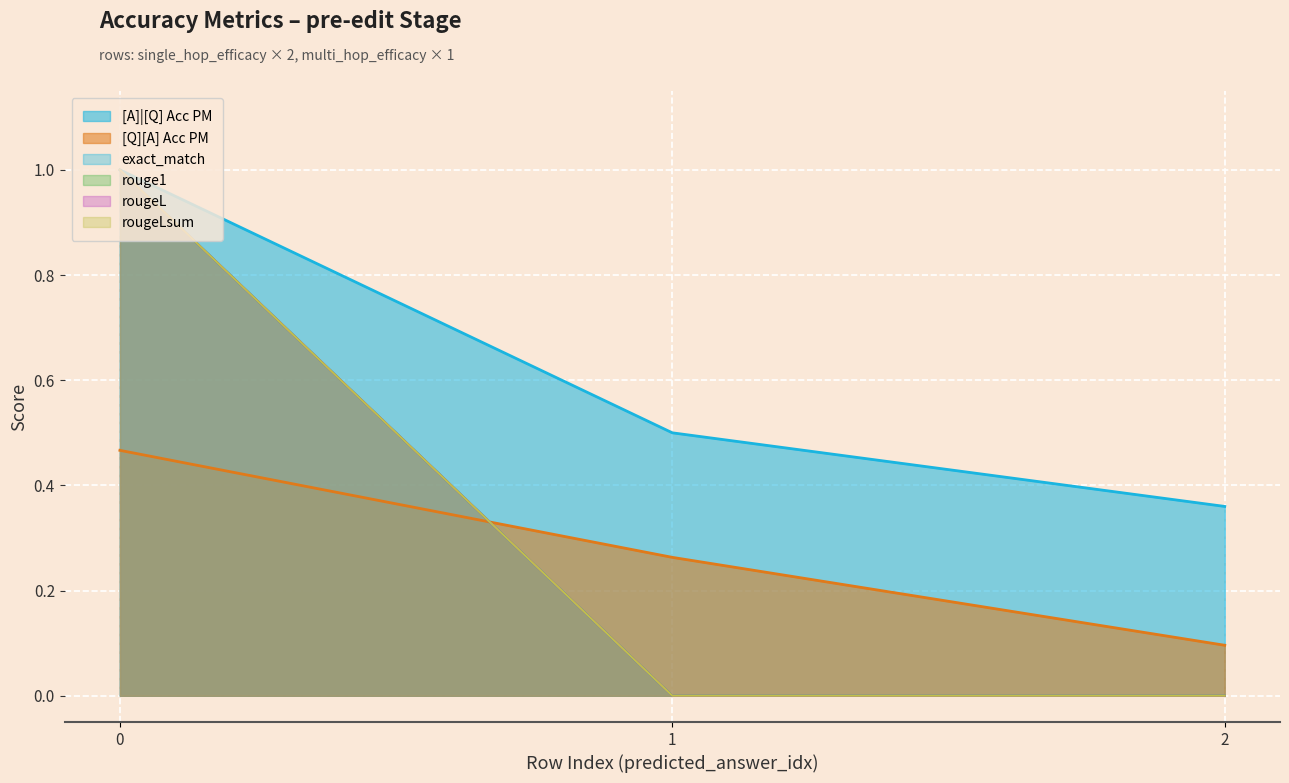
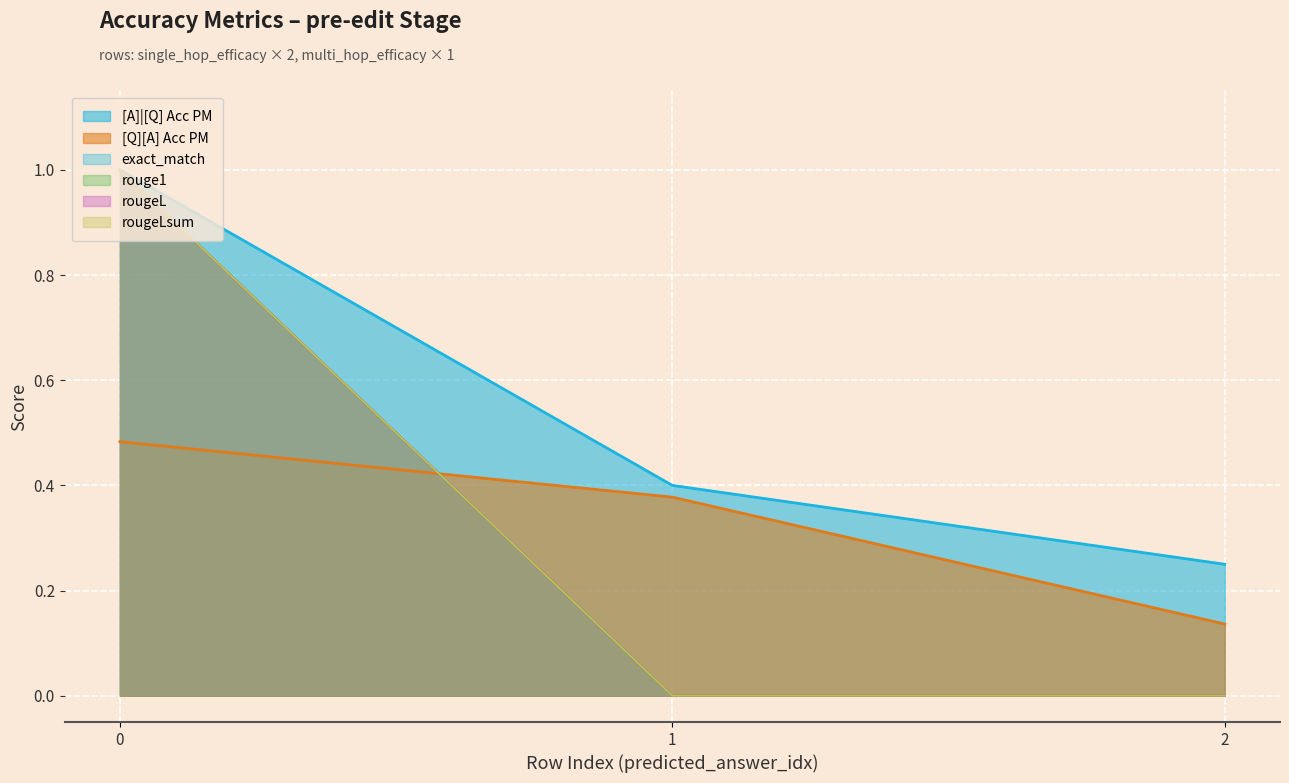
  {
    "[A]|[Q] Acc PM": {
-     "1": 0.5,
-     "2": 0.36
+     "1": 0.4,
+     "2": 0.25
    },
    "[Q][A] Acc PM": {
-     "0": 0.47,
-     "1": 0.26,
-     "2": 0.10
+     "0": 0.48,
+     "1": 0.38,
+     "2": 0.14
    },
    "rougeLsum": {
      "1": 0.00,
      "2": 0.00
    }
  }
